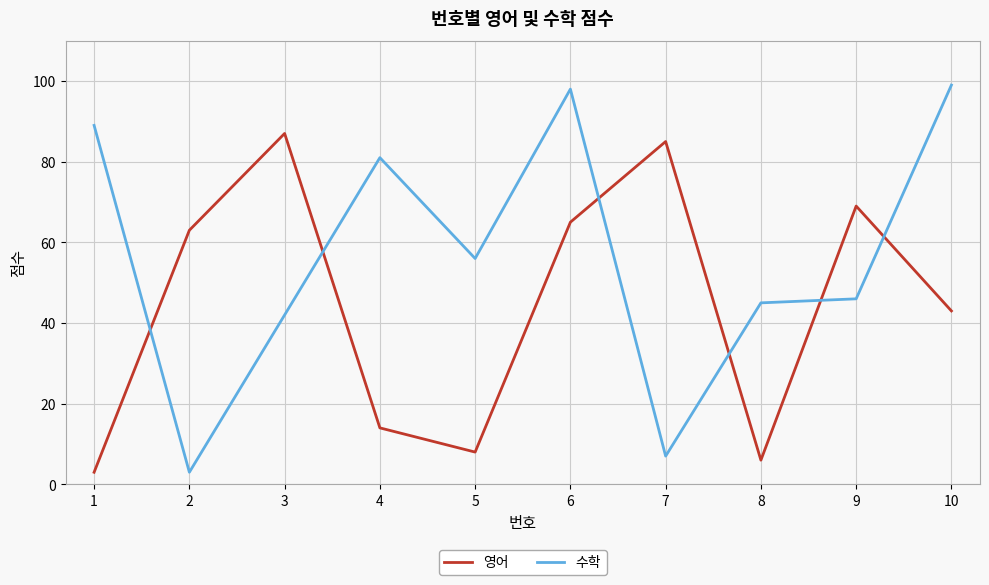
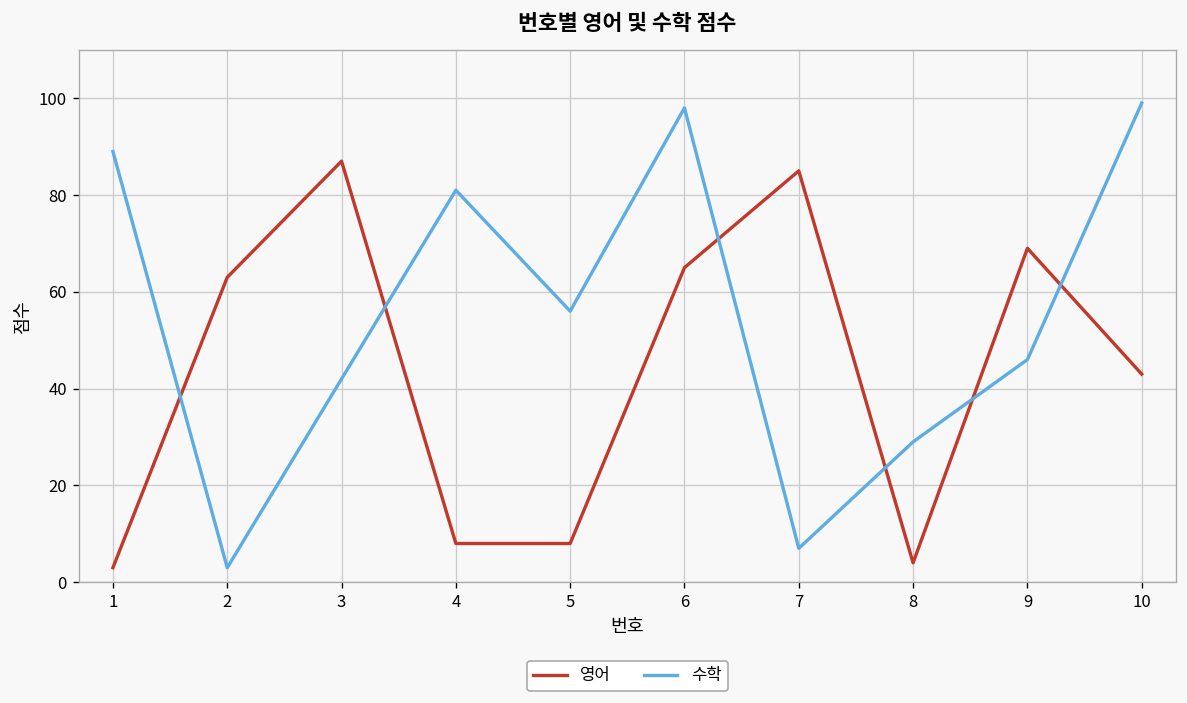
  {
    "영어": {
      "1": 3,
      "2": 63,
      "3": 87,
-     "4": 14,
+     "4": 8,
      "5": 8,
      "6": 65,
      "7": 85,
-     "8": 6,
+     "8": 4,
      "9": 69,
      "10": 43
    },
    "수학": {
      "1": 89,
      "2": 3,
      "3": 42,
      "4": 81,
      "5": 56,
      "6": 98,
      "7": 7,
-     "8": 45,
+     "8": 29,
      "9": 46,
      "10": 99
    }
  }
